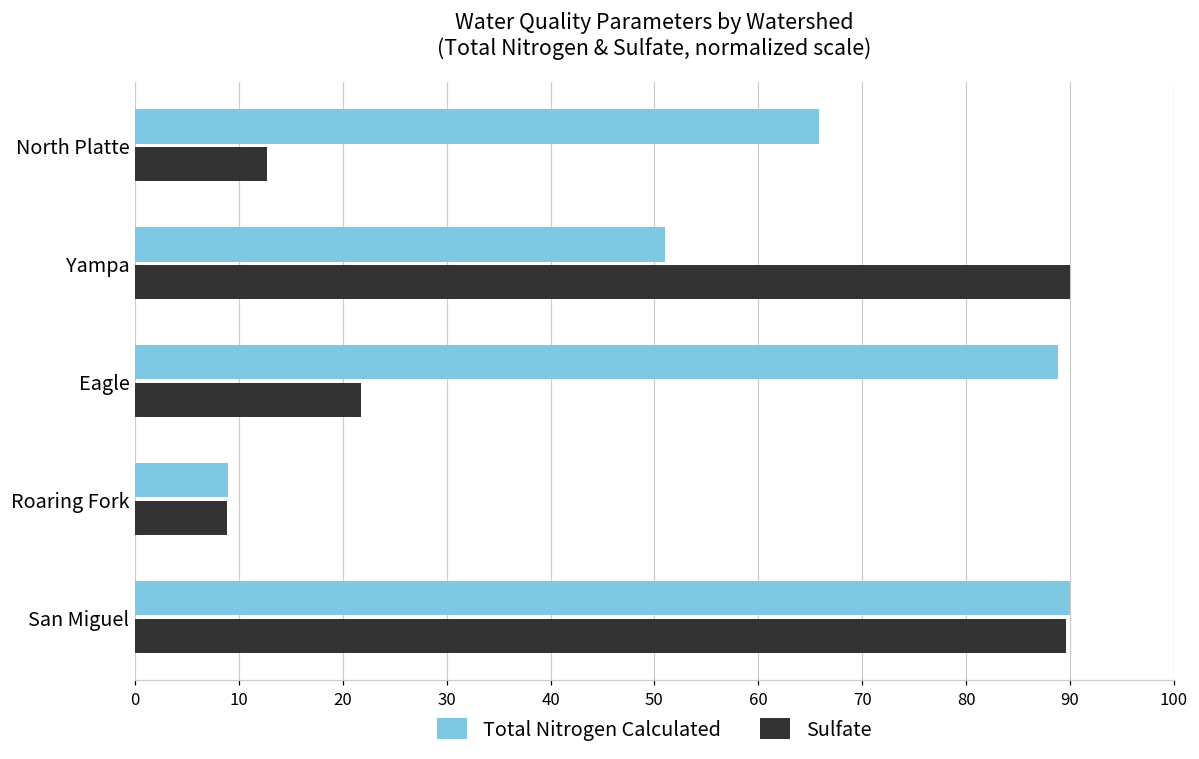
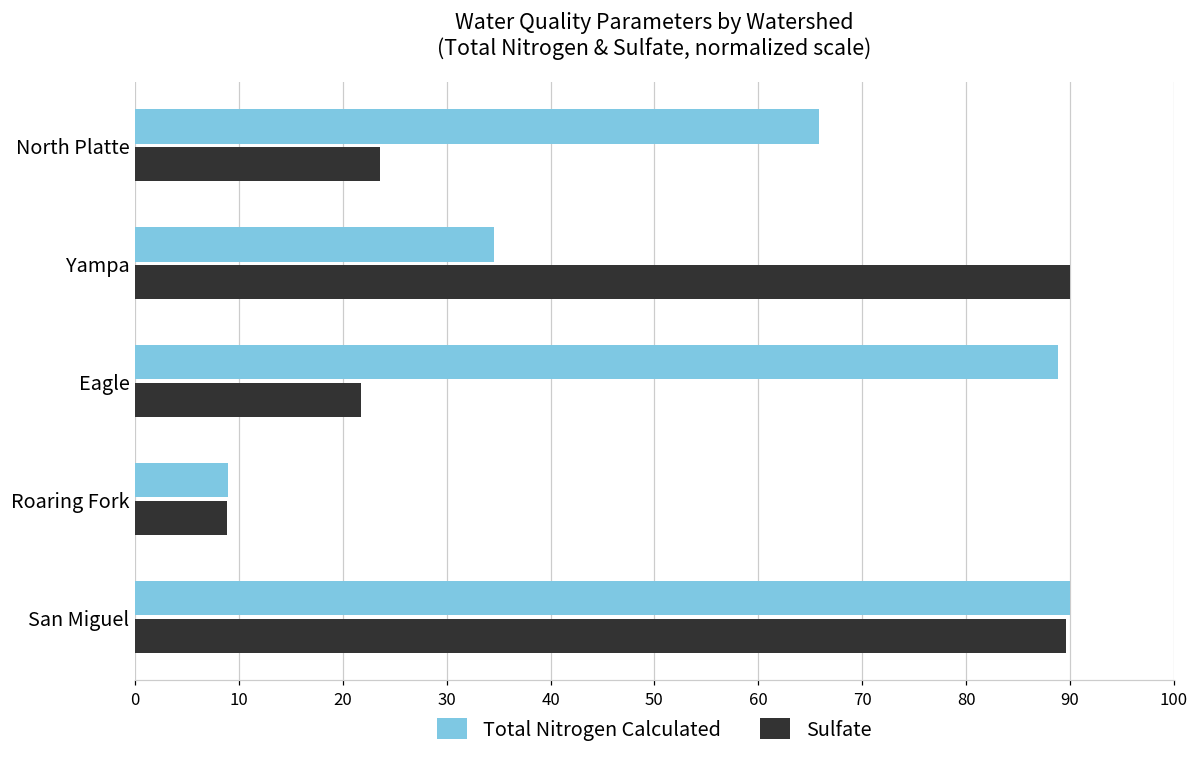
  {
    "Total Nitrogen Calculated": {
      "North Platte": 66,
-     "Yampa": 51,
+     "Yampa": 35,
      "Eagle": 89,
      "Roaring Fork": 9,
      "San Miguel": 90
    },
    "Sulfate": {
-     "North Platte": 13,
+     "North Platte": 24,
      "Yampa": 90,
      "Eagle": 22,
      "Roaring Fork": 9,
      "San Miguel": 90
    }
  }
